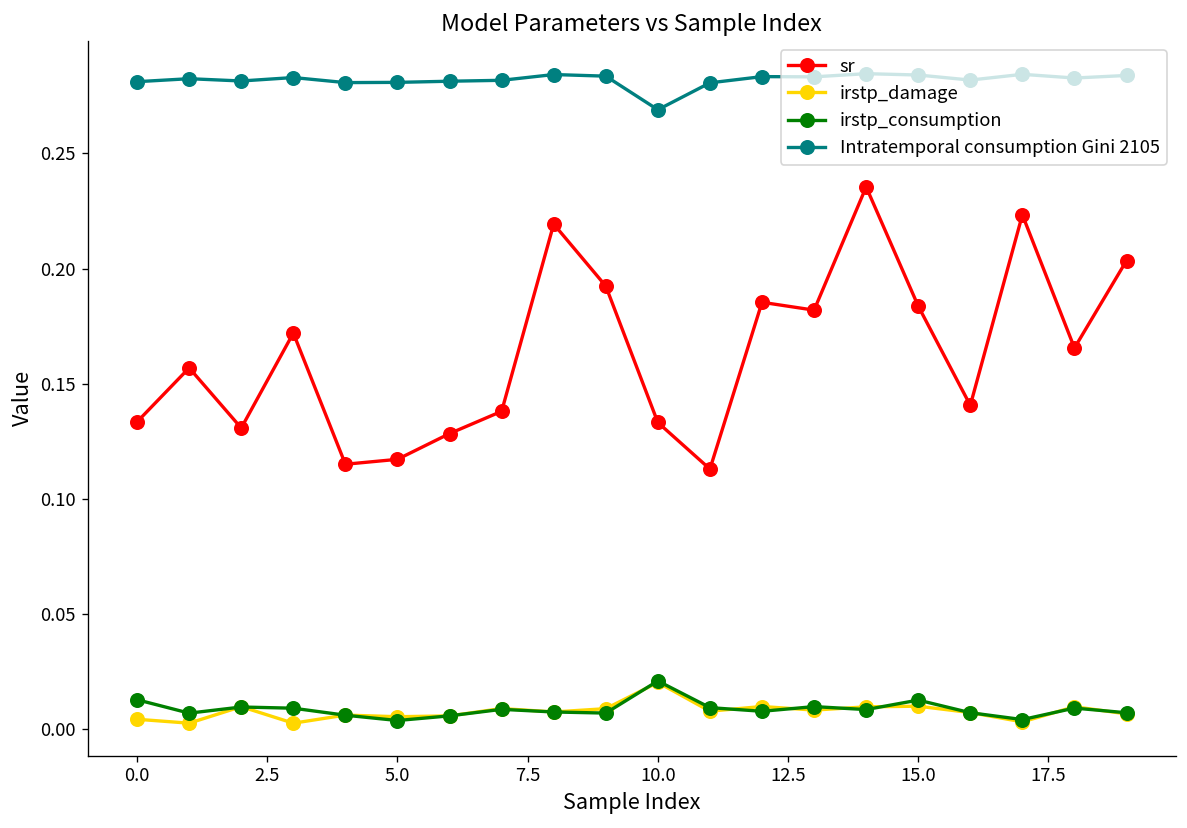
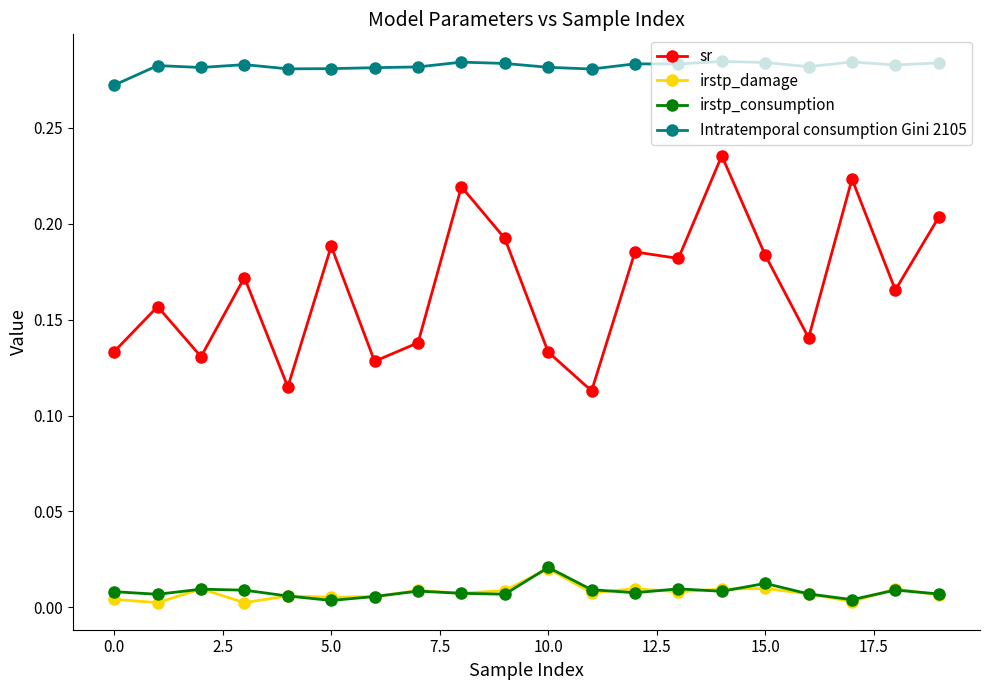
  {
    "sr": {
      "0.0": 0.133,
-     "5.0": 0.117,
+     "5.0": 0.188,
      "10.0": 0.133,
      "15.0": 0.184
    },
    "irstp_damage": {
      "0.0": 0.004,
      "5.0": 0.005,
      "15.0": 0.010
    },
    "irstp_consumption": {
-     "0.0": 0.013,
+     "0.0": 0.008,
      "5.0": 0.004,
      "15.0": 0.013
    },
    "Intratemporal consumption Gini 2105": {
-     "0.0": 0.281,
+     "0.0": 0.272,
      "5.0": 0.281,
-     "10.0": 0.269
+     "10.0": 0.282
    }
  }
